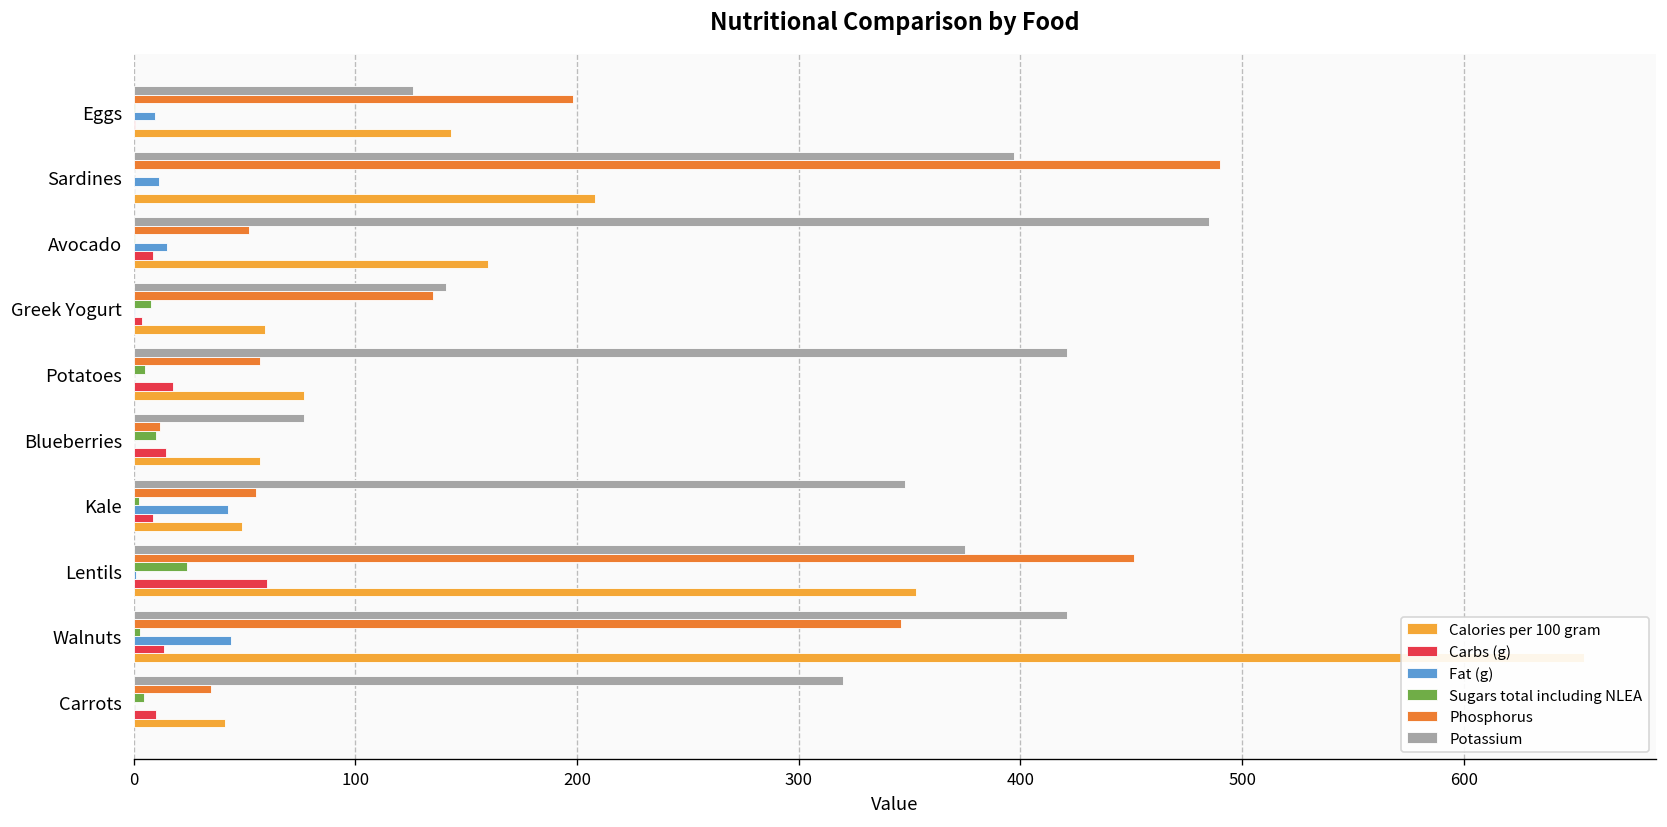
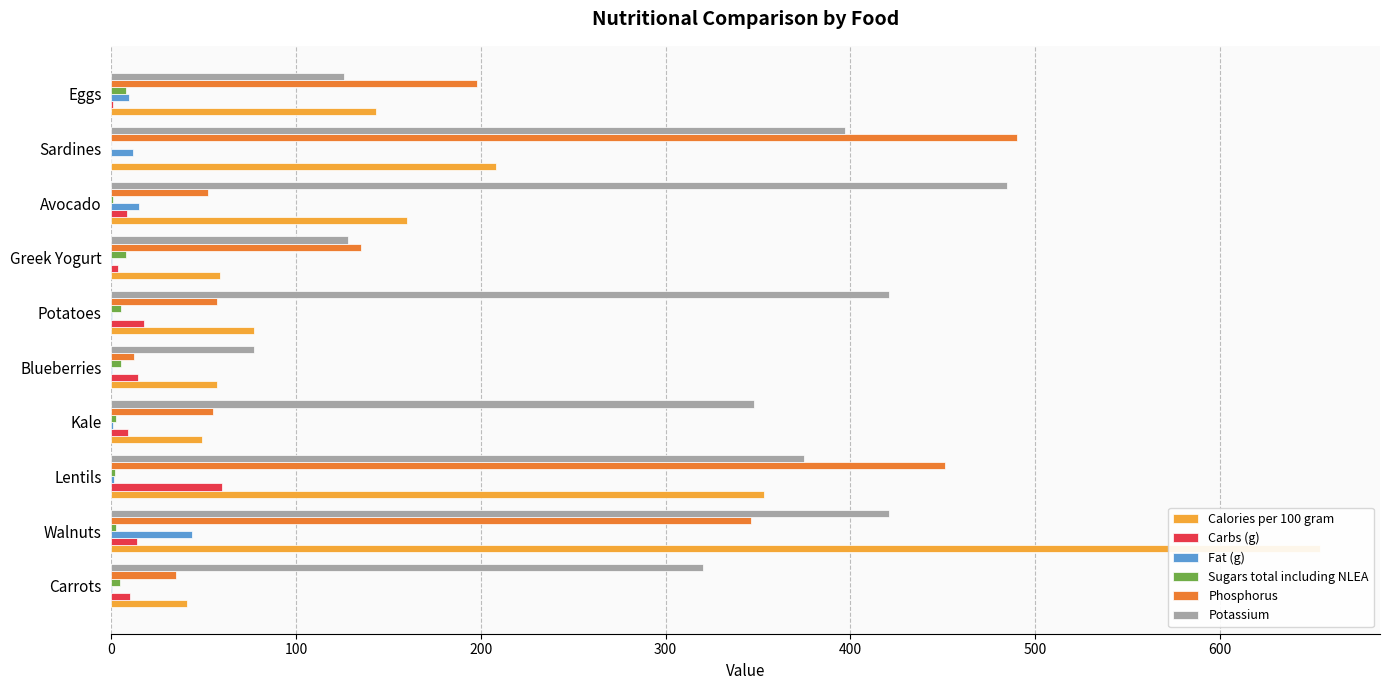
  {
    "Carbs (g)": {
      "Sardines": 0,
      "Avocado": 9,
      "Greek Yogurt": 4,
      "Potatoes": 18,
      "Blueberries": 15,
      "Kale": 9,
      "Lentils": 60,
      "Walnuts": 14,
      "Carrots": 10
    },
    "Fat (g)": {
      "Eggs": 10,
      "Sardines": 12,
      "Avocado": 15,
-     "Kale": 42,
+     "Kale": 1,
      "Walnuts": 44
    },
    "Sugars total including NLEA": {
-     "Eggs": 0,
+     "Eggs": 8,
      "Sardines": 0,
      "Greek Yogurt": 8,
      "Potatoes": 5,
-     "Blueberries": 10,
+     "Blueberries": 5,
      "Kale": 2,
-     "Lentils": 24,
+     "Lentils": 2,
      "Walnuts": 3,
      "Carrots": 5
    },
    "Potassium": {
      "Eggs": 126,
      "Sardines": 397,
      "Avocado": 485,
-     "Greek Yogurt": 141,
+     "Greek Yogurt": 128,
      "Potatoes": 421,
      "Blueberries": 77,
      "Kale": 348,
      "Lentils": 375,
      "Walnuts": 421,
      "Carrots": 320
    }
  }
